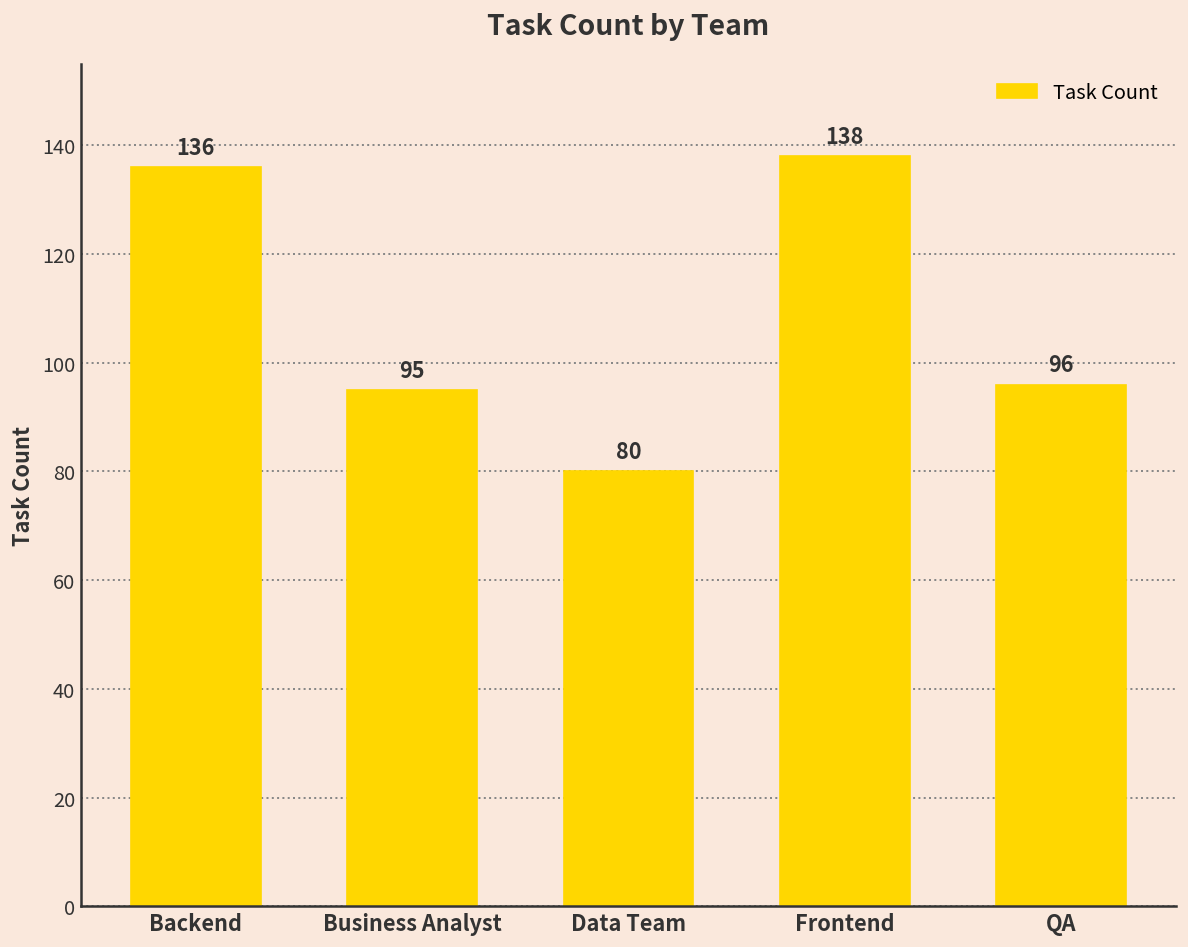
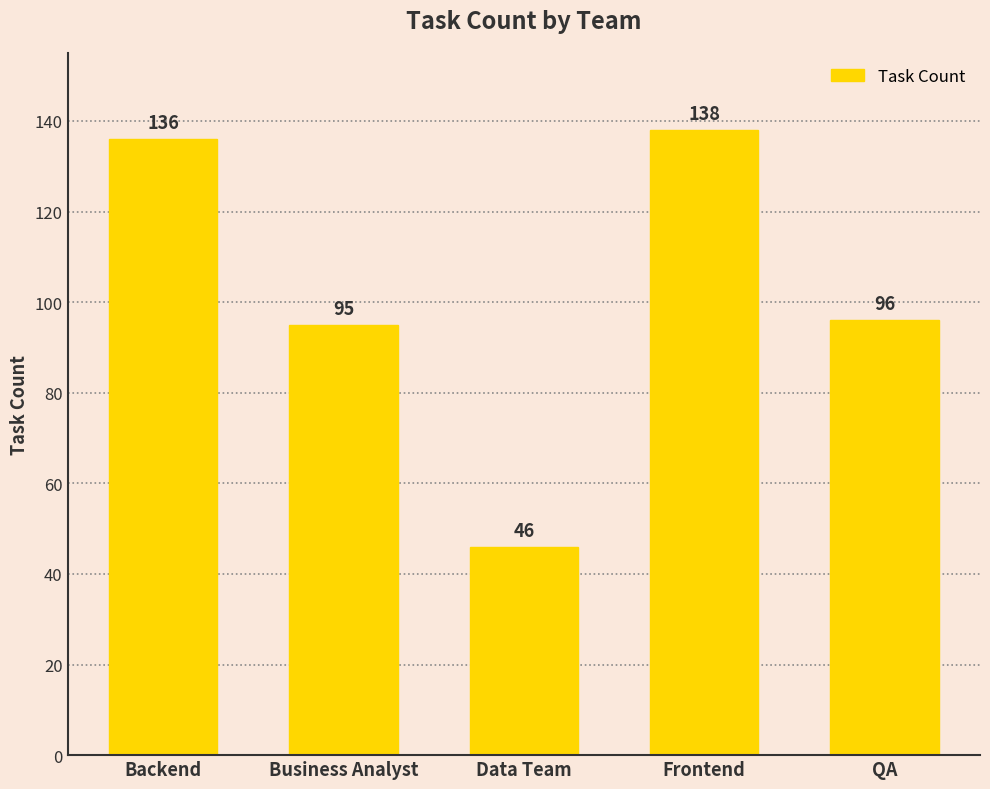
  {
    "Backend": 136,
    "Business Analyst": 95,
-   "Data Team": 80,
+   "Data Team": 46,
    "Frontend": 138,
    "QA": 96
  }
